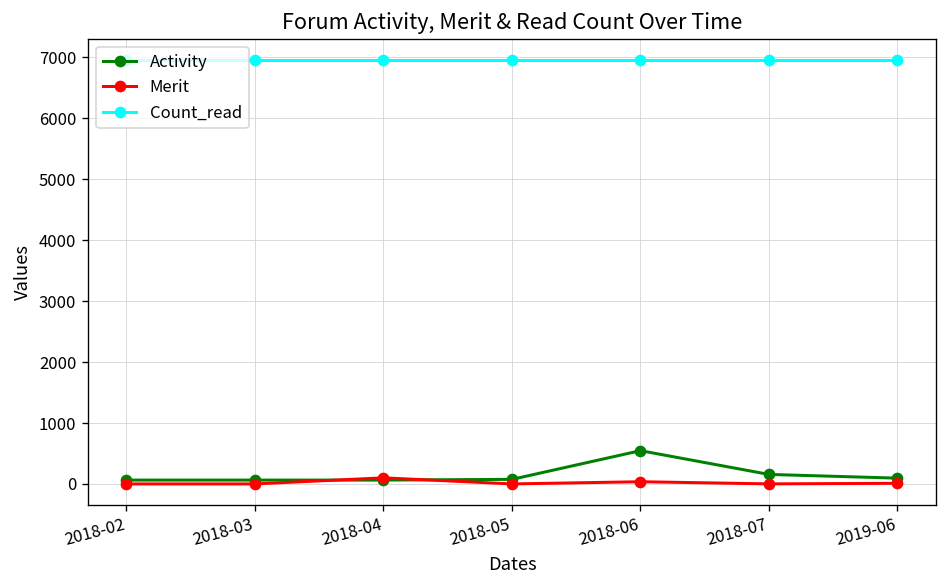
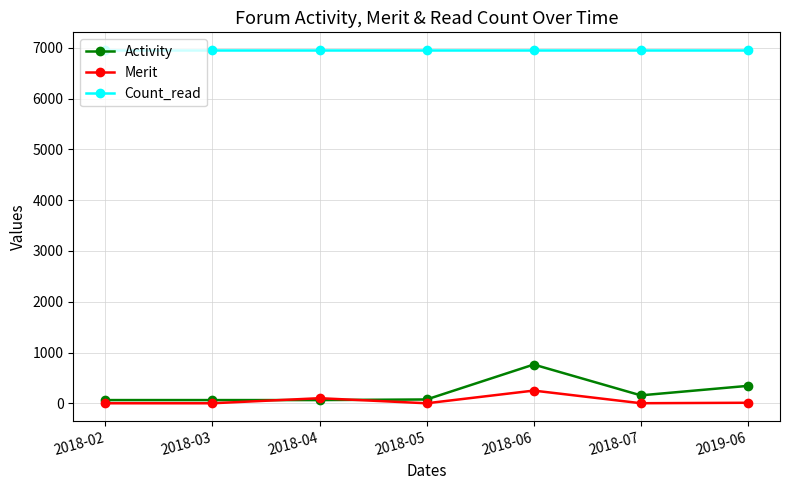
  {
    "Activity": {
      "2018-02": 100,
      "2018-03": 100,
      "2018-05": 100,
-     "2018-06": 500,
+     "2018-06": 800,
      "2018-07": 200,
-     "2019-06": 100
+     "2019-06": 300
    },
    "Merit": {
      "2018-02": 0,
      "2018-03": 0,
      "2018-05": 0,
-     "2018-06": 0,
+     "2018-06": 300,
      "2018-07": 0,
      "2019-06": 0
    },
    "Count_read": {
      "2018-03": 7000,
      "2018-04": 7000,
      "2018-05": 7000,
      "2018-06": 7000,
      "2018-07": 7000,
      "2019-06": 7000
    }
  }
